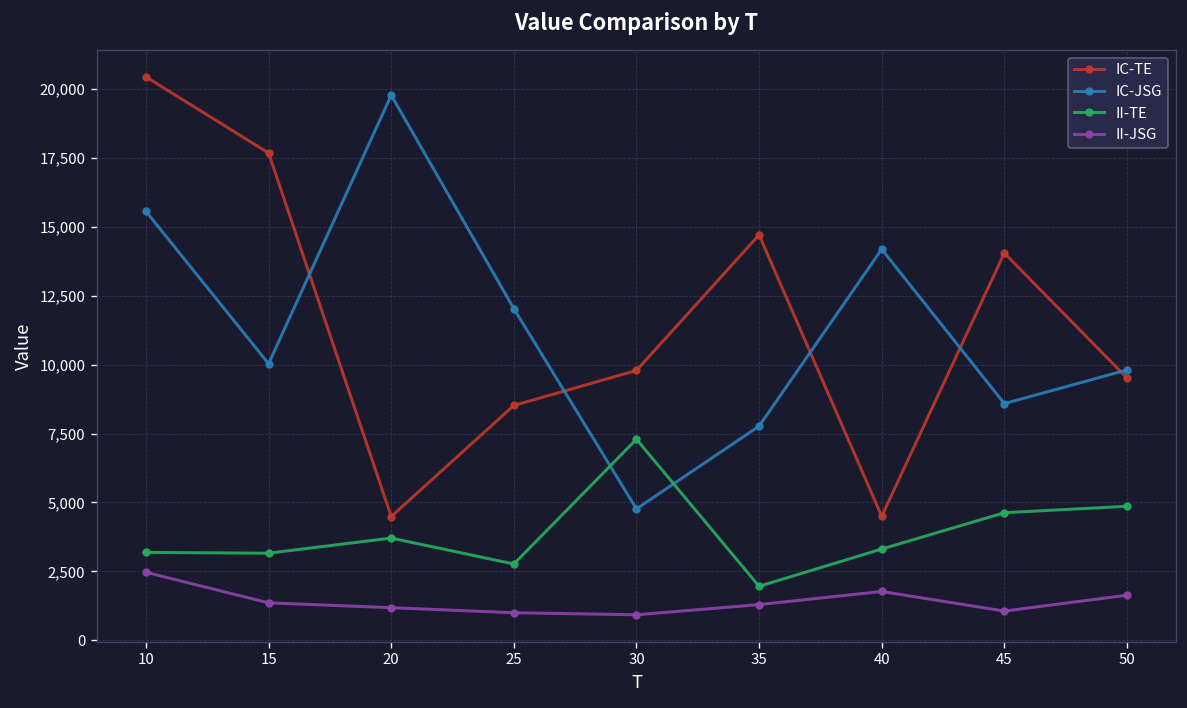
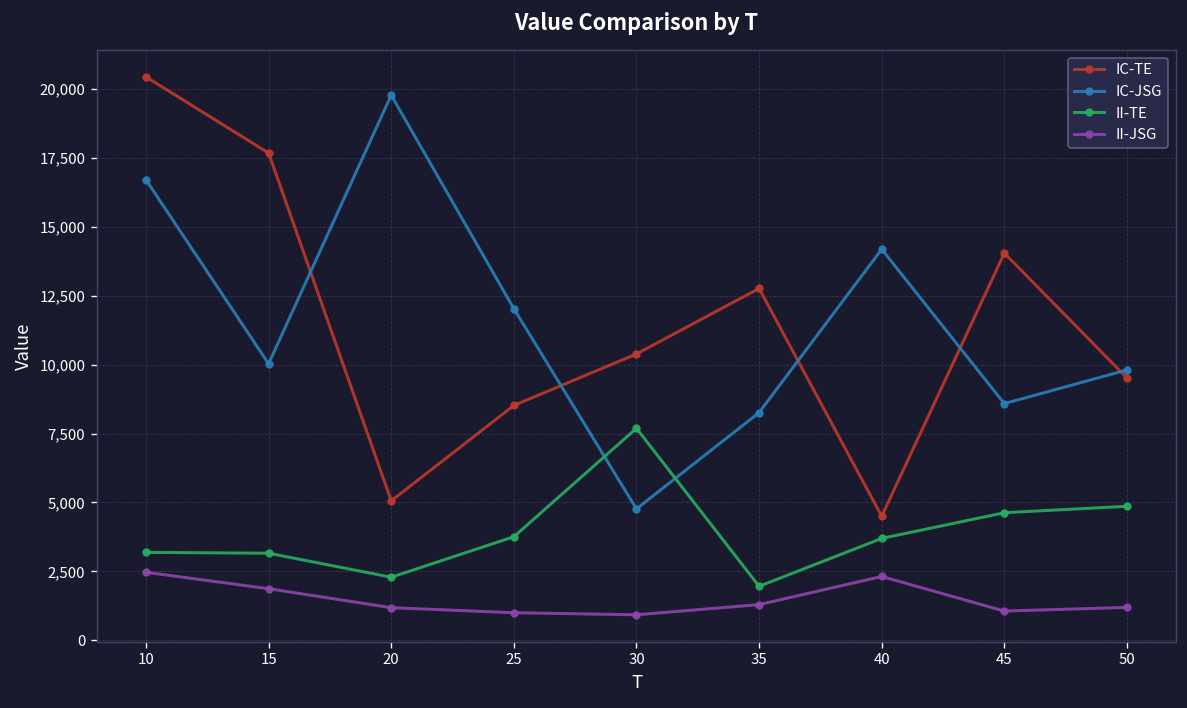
  {
    "IC-TE": {
      "10": "20,400",
      "15": "17,700",
-     "20": "4,500",
+     "20": "5,100",
      "25": "8,500",
-     "30": "9,800",
-     "35": "14,700",
+     "30": "10,400",
+     "35": "12,800",
      "40": "4,500",
      "45": "14,000",
      "50": "9,500"
    },
    "IC-JSG": {
-     "10": "15,600",
+     "10": "16,700",
      "15": "10,000",
      "20": "19,800",
      "25": "12,000",
      "30": "4,800",
-     "35": "7,800",
+     "35": "8,300",
      "40": "14,200",
      "45": "8,600",
      "50": "9,800"
    },
    "II-TE": {
      "10": "3,200",
      "15": "3,200",
-     "20": "3,700",
-     "25": "2,800",
-     "30": "7,300",
+     "20": "2,300",
+     "25": "3,800",
+     "30": "7,700",
      "35": "2,000",
-     "40": "3,300",
+     "40": "3,700",
      "45": "4,600",
      "50": "4,900"
    },
    "II-JSG": {
      "10": "2,500",
-     "15": "1,400",
+     "15": "1,900",
      "20": "1,200",
      "25": "1,000",
      "30": "900",
      "35": "1,300",
-     "40": "1,800",
+     "40": "2,300",
      "45": "1,100",
-     "50": "1,600"
+     "50": "1,200"
    }
  }
